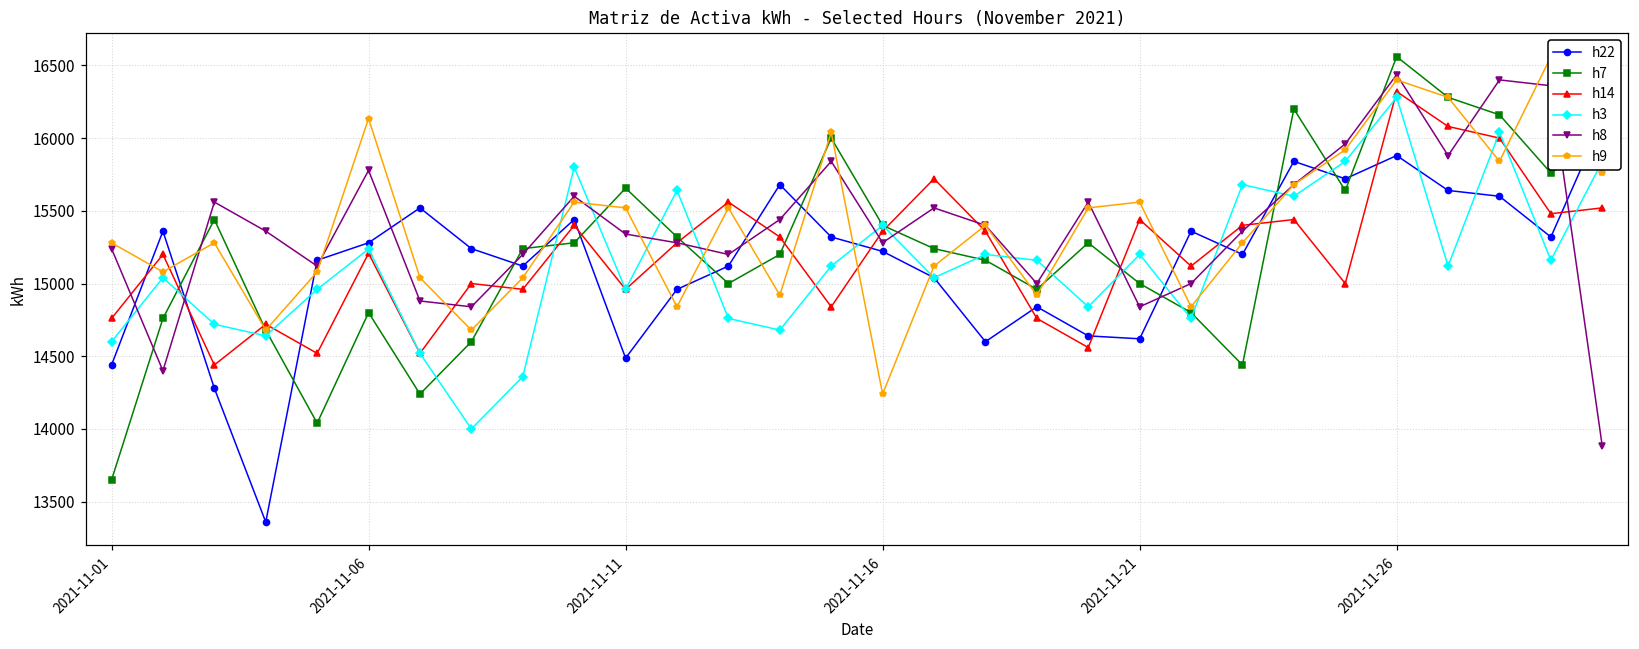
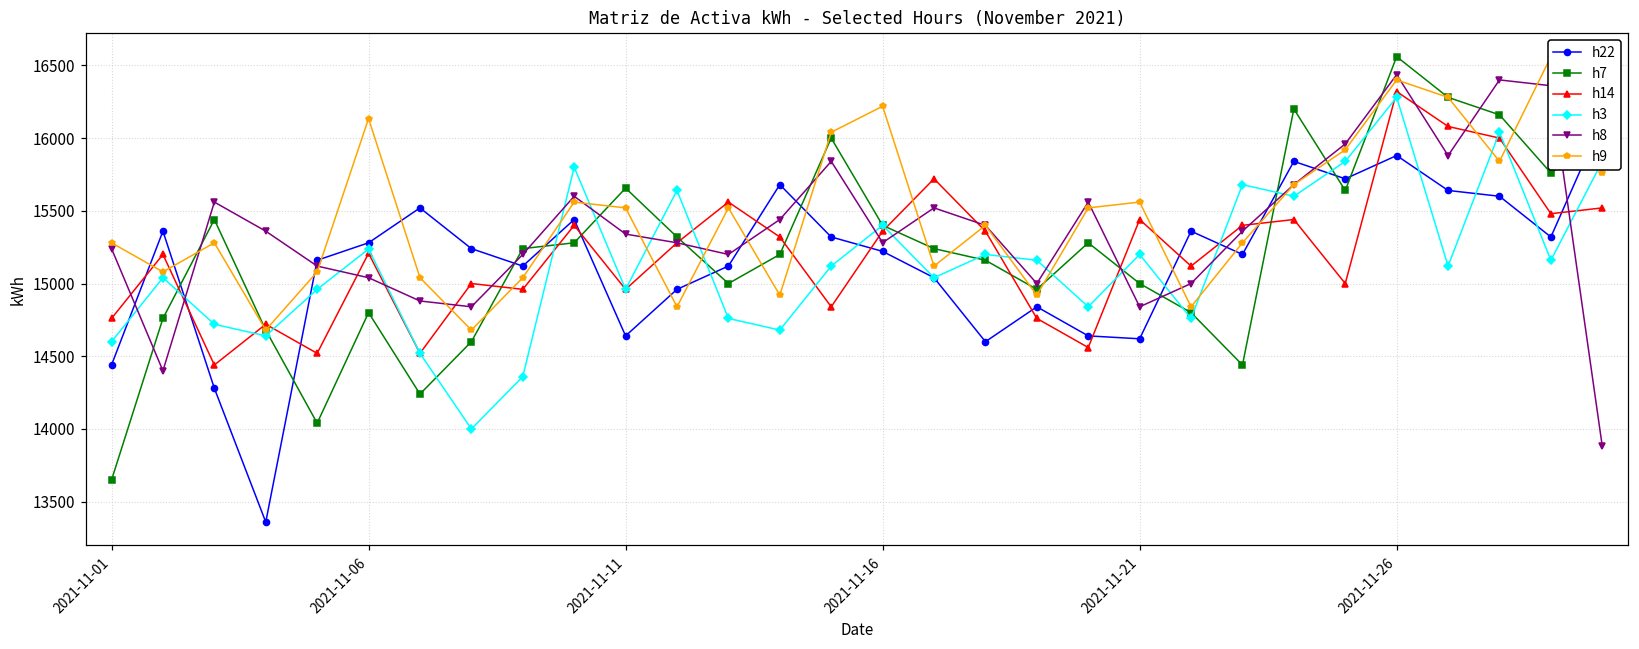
  {
    "h22": {
      "2021-11-01": 14440,
      "2021-11-06": 15280,
-     "2021-11-11": 14490,
+     "2021-11-11": 14640,
      "2021-11-16": 15220,
      "2021-11-21": 14620,
      "2021-11-26": 15880
    },
    "h7": {
      "2021-11-01": 13650,
      "2021-11-06": 14800,
      "2021-11-11": 15660,
      "2021-11-21": 15000,
      "2021-11-26": 16560
    },
    "h14": {
      "2021-11-01": 14760,
      "2021-11-06": 15210,
      "2021-11-16": 15360,
      "2021-11-21": 15440,
      "2021-11-26": 16320
    },
    "h3": {
      "2021-11-01": 14600,
      "2021-11-06": 15240,
      "2021-11-21": 15200,
      "2021-11-26": 16280
    },
    "h8": {
      "2021-11-01": 15240,
-     "2021-11-06": 15780,
+     "2021-11-06": 15040,
      "2021-11-11": 15340,
      "2021-11-16": 15280,
      "2021-11-21": 14840,
      "2021-11-26": 16440
    },
    "h9": {
      "2021-11-01": 15280,
      "2021-11-06": 16130,
      "2021-11-11": 15520,
-     "2021-11-16": 14240,
+     "2021-11-16": 16220,
      "2021-11-21": 15560,
      "2021-11-26": 16400
    }
  }
